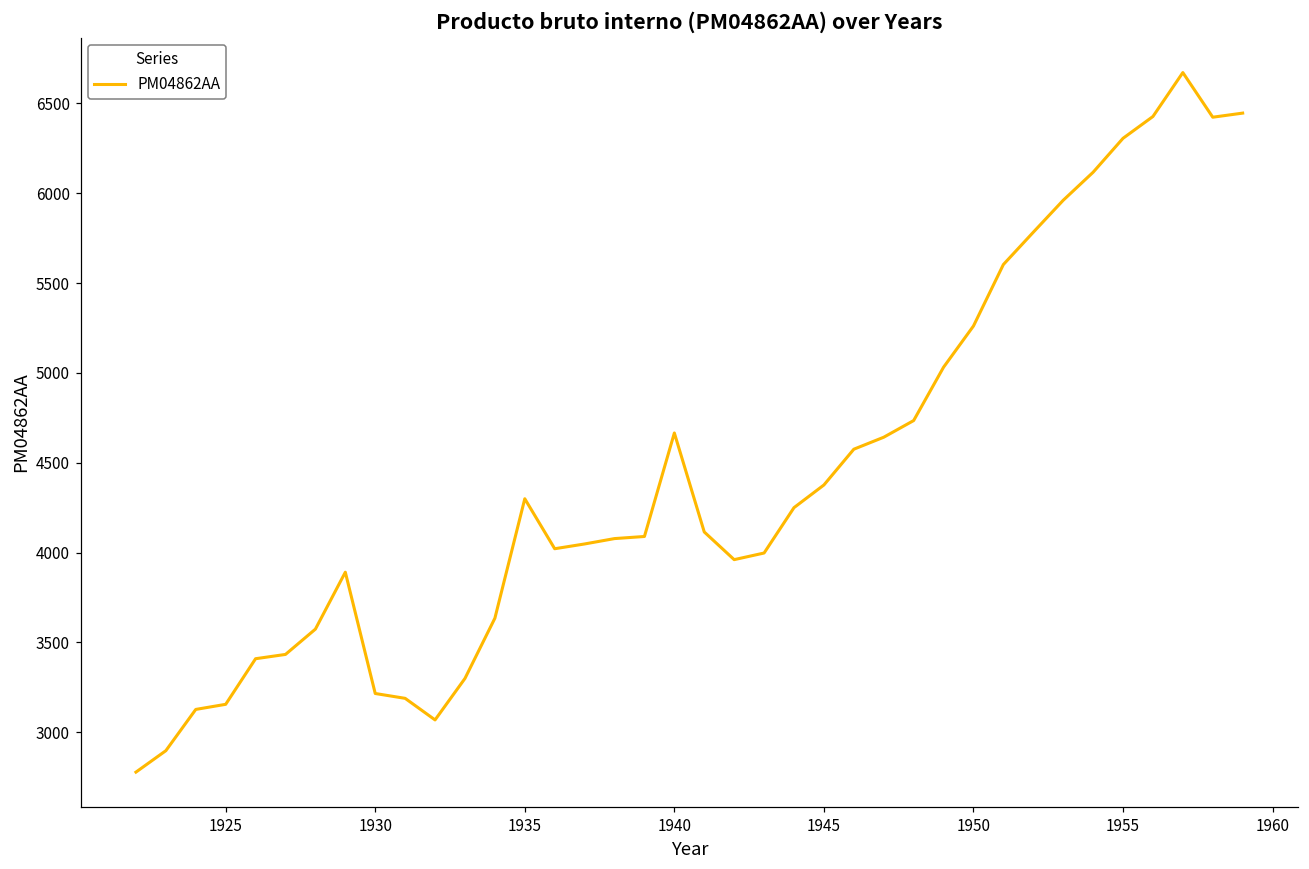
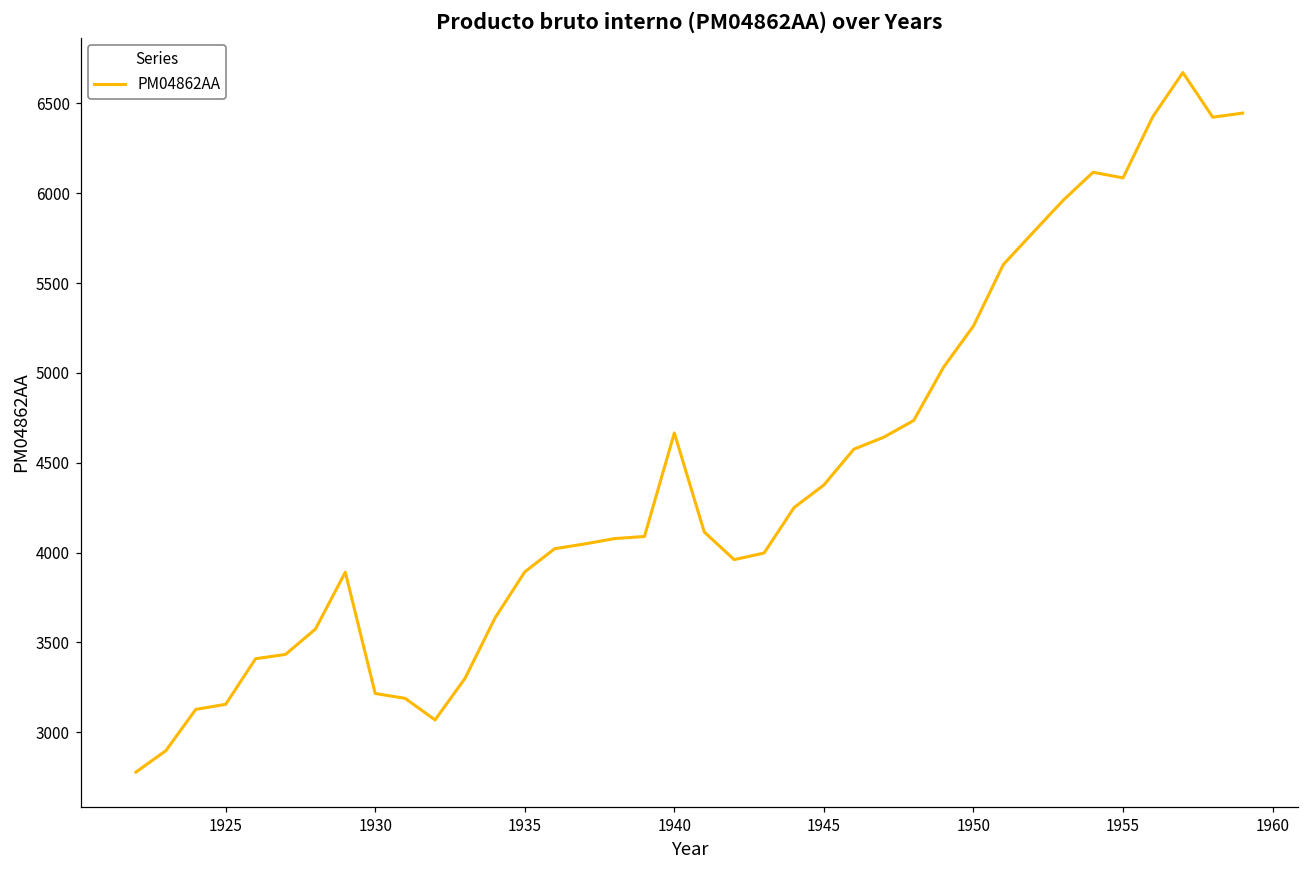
  {
    "1925": 3160,
    "1930": 3220,
-   "1935": 4300,
+   "1935": 3890,
    "1940": 4670,
    "1945": 4380,
    "1950": 5260,
-   "1955": 6310
+   "1955": 6090
  }
